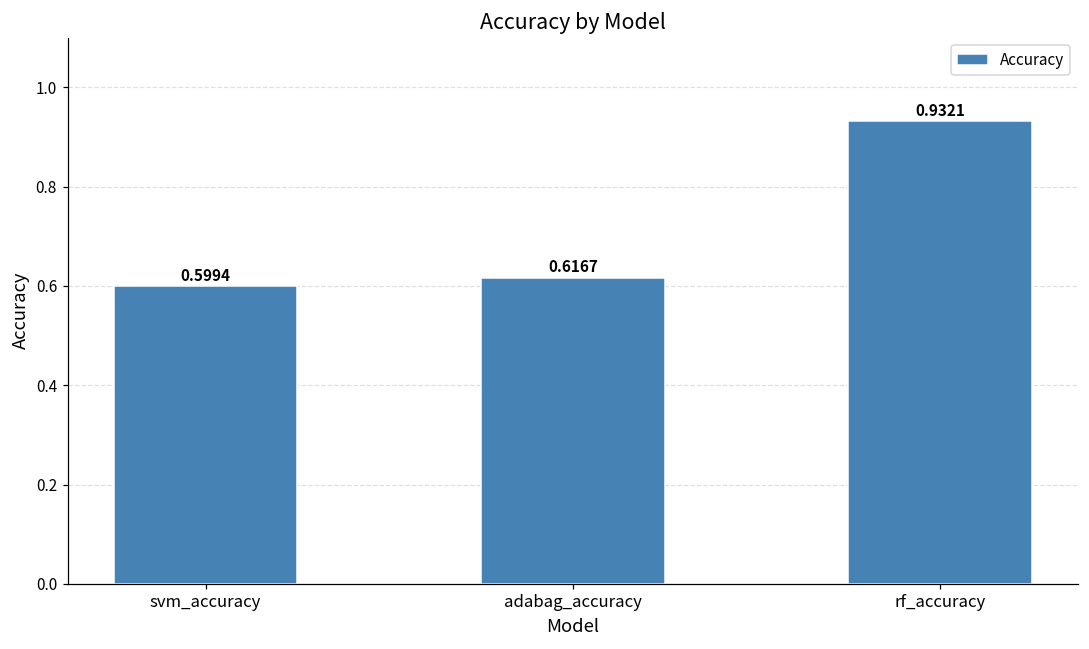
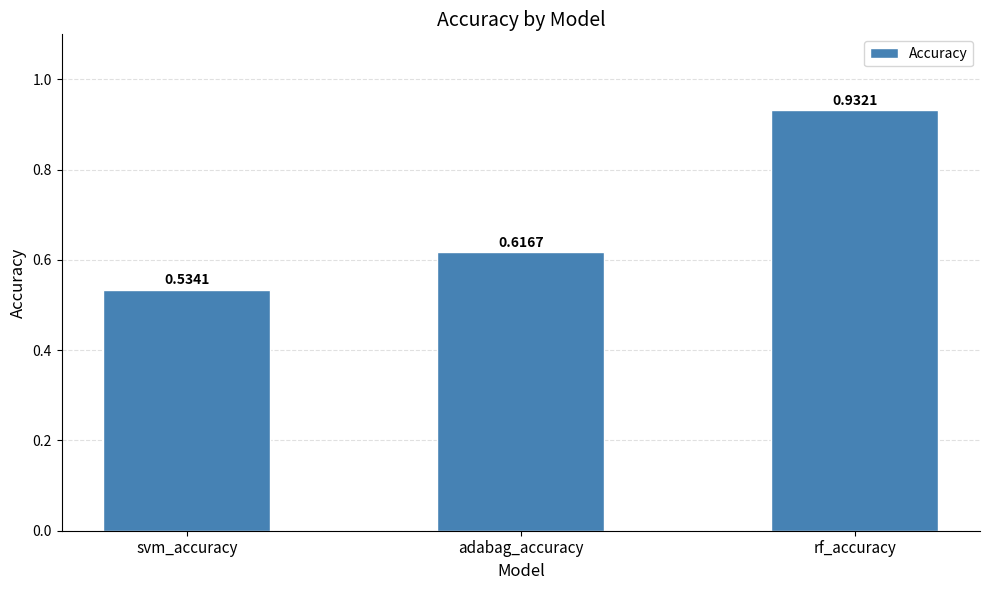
  {
-   "svm_accuracy": 0.5994,
+   "svm_accuracy": 0.5341,
    "adabag_accuracy": 0.6167,
    "rf_accuracy": 0.9321
  }
